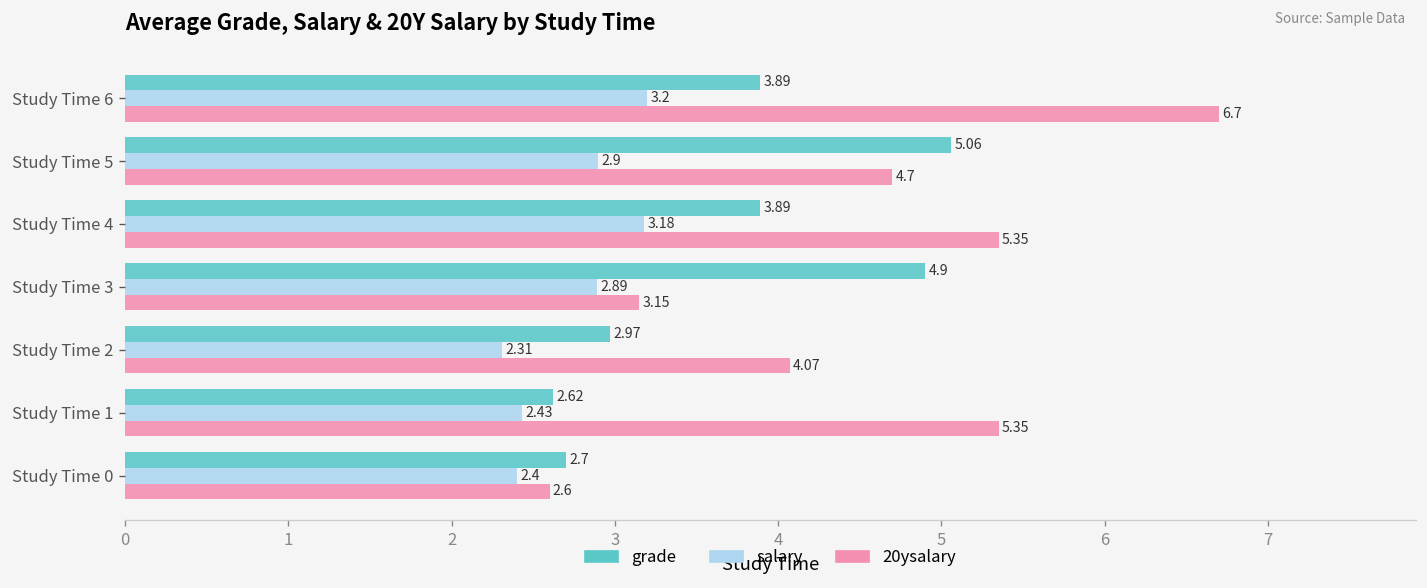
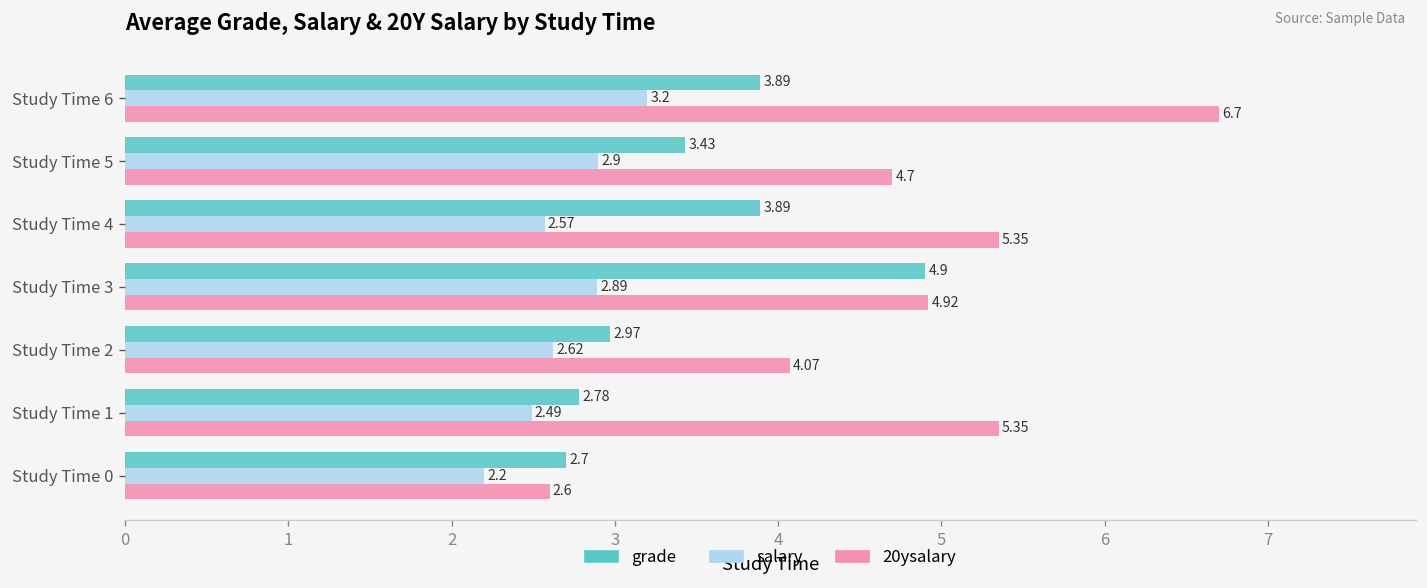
  {
    "grade": {
      "Study Time 6": 3.89,
-     "Study Time 5": 5.06,
+     "Study Time 5": 3.43,
      "Study Time 4": 3.89,
      "Study Time 3": 4.9,
      "Study Time 2": 2.97,
-     "Study Time 1": 2.62,
+     "Study Time 1": 2.78,
      "Study Time 0": 2.7
    },
    "salary": {
      "Study Time 6": 3.2,
      "Study Time 5": 2.9,
-     "Study Time 4": 3.18,
+     "Study Time 4": 2.57,
      "Study Time 3": 2.89,
-     "Study Time 2": 2.31,
-     "Study Time 1": 2.43,
-     "Study Time 0": 2.4
+     "Study Time 2": 2.62,
+     "Study Time 1": 2.49,
+     "Study Time 0": 2.2
    },
    "20ysalary": {
      "Study Time 6": 6.7,
      "Study Time 5": 4.7,
      "Study Time 4": 5.35,
-     "Study Time 3": 3.15,
+     "Study Time 3": 4.92,
      "Study Time 2": 4.07,
      "Study Time 1": 5.35,
      "Study Time 0": 2.6
    }
  }
